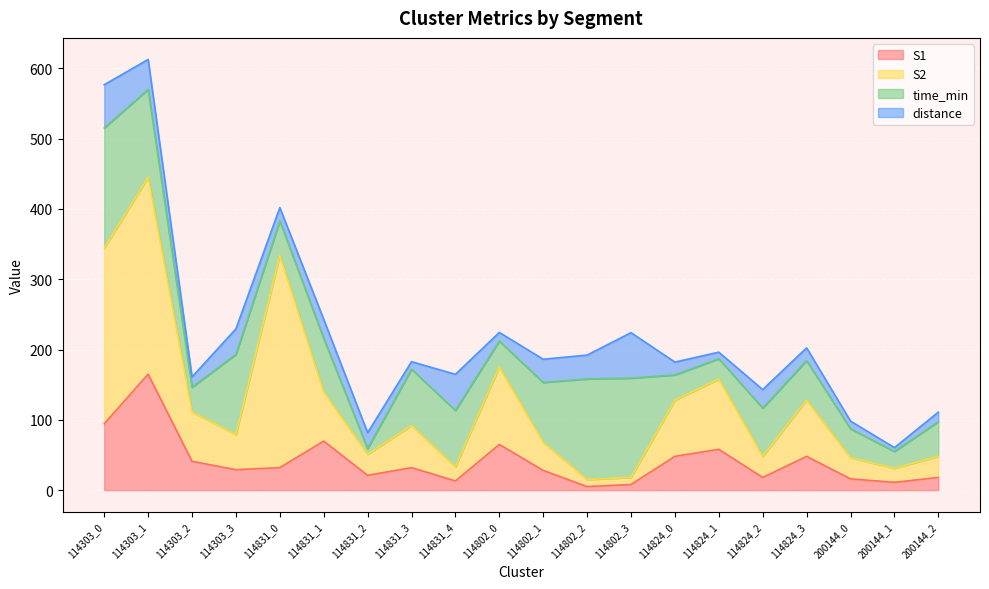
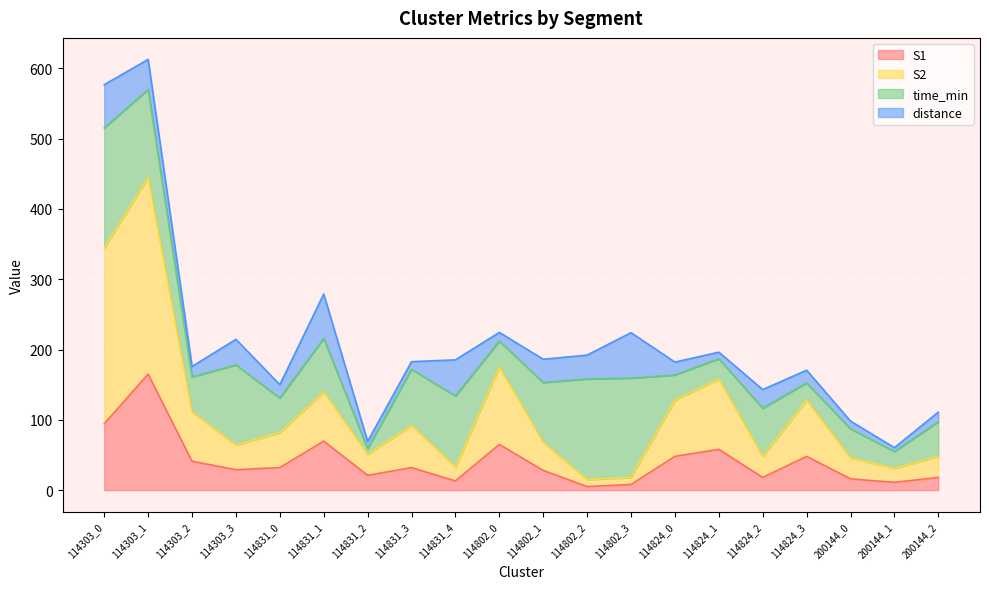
  {
    "S1": {
      "114303_0": 90,
      "114303_1": 170,
      "114303_2": 40,
      "114303_3": 30,
      "114831_0": 30,
      "114831_1": 70,
      "114831_2": 20,
      "114831_3": 30,
      "114831_4": 10,
      "114802_0": 70,
      "114802_1": 30,
      "114802_2": 10,
      "114802_3": 10,
      "114824_0": 50,
      "114824_1": 60,
      "114824_2": 20,
      "114824_3": 50,
      "200144_0": 20,
      "200144_1": 10,
      "200144_2": 20
    },
    "S2": {
      "114303_0": 250,
      "114303_1": 280,
      "114303_2": 70,
-     "114303_3": 50,
-     "114831_0": 300,
+     "114303_3": 40,
+     "114831_0": 50,
      "114831_1": 70,
      "114831_2": 30,
      "114831_3": 60,
      "114831_4": 20,
      "114802_0": 110,
      "114802_1": 40,
      "114802_2": 10,
      "114802_3": 10,
      "114824_0": 80,
      "114824_1": 100,
      "114824_2": 30,
      "114824_3": 80,
      "200144_0": 30,
      "200144_1": 20,
      "200144_2": 30
    },
    "time_min": {
      "114303_0": 170,
      "114303_1": 130,
-     "114303_2": 40,
+     "114303_2": 50,
      "114303_3": 110,
      "114831_0": 50,
      "114831_1": 80,
      "114831_2": 10,
      "114831_3": 80,
-     "114831_4": 80,
+     "114831_4": 100,
      "114802_0": 40,
      "114802_1": 90,
      "114802_2": 140,
      "114802_3": 140,
      "114824_0": 40,
      "114824_1": 30,
      "114824_2": 70,
-     "114824_3": 60,
+     "114824_3": 20,
      "200144_0": 40,
      "200144_1": 20,
      "200144_2": 50
    },
    "distance": {
      "114303_0": 60,
      "114303_1": 40,
      "114303_2": 10,
      "114303_3": 40,
      "114831_0": 20,
-     "114831_1": 30,
-     "114831_2": 20,
+     "114831_1": 60,
+     "114831_2": 10,
      "114831_3": 10,
      "114831_4": 50,
      "114802_0": 10,
      "114802_1": 30,
      "114802_2": 30,
      "114802_3": 60,
      "114824_0": 20,
      "114824_1": 10,
      "114824_2": 30,
      "114824_3": 20,
      "200144_0": 10,
      "200144_1": 10,
      "200144_2": 10
    }
  }
